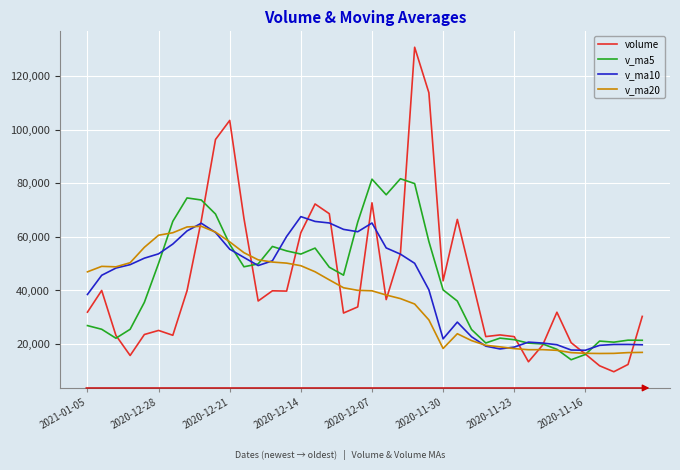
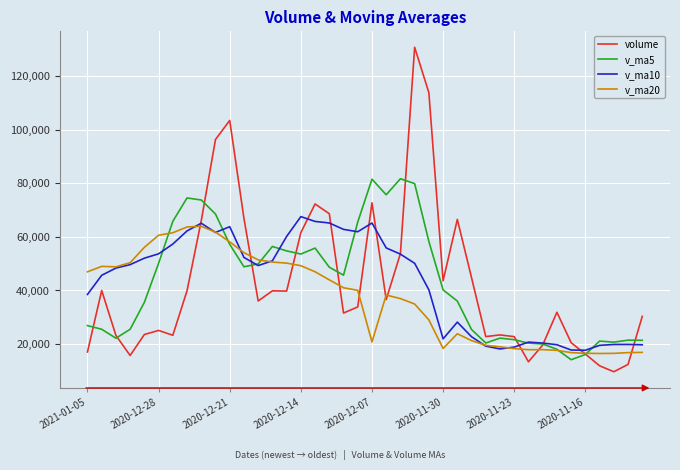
  {
    "volume": {
-     "2021-01-05": "32,000",
+     "2021-01-05": "17,000",
      "2020-12-28": "25,000",
      "2020-12-21": "103,000",
      "2020-12-14": "62,000",
      "2020-12-07": "73,000",
      "2020-11-30": "44,000",
      "2020-11-23": "23,000"
    },
    "v_ma5": {
      "2021-01-05": "27,000",
      "2020-12-28": "50,000",
      "2020-12-14": "54,000",
      "2020-12-07": "81,000",
      "2020-11-30": "40,000",
      "2020-11-23": "22,000"
    },
    "v_ma10": {
      "2021-01-05": "38,000",
      "2020-12-28": "54,000",
-     "2020-12-21": "55,000",
+     "2020-12-21": "64,000",
      "2020-12-14": "68,000",
      "2020-12-07": "65,000",
      "2020-11-30": "22,000",
      "2020-11-16": "18,000"
    },
    "v_ma20": {
      "2021-01-05": "47,000",
      "2020-12-28": "61,000",
      "2020-12-14": "49,000",
-     "2020-12-07": "40,000",
+     "2020-12-07": "21,000",
      "2020-11-30": "18,000"
    }
  }
